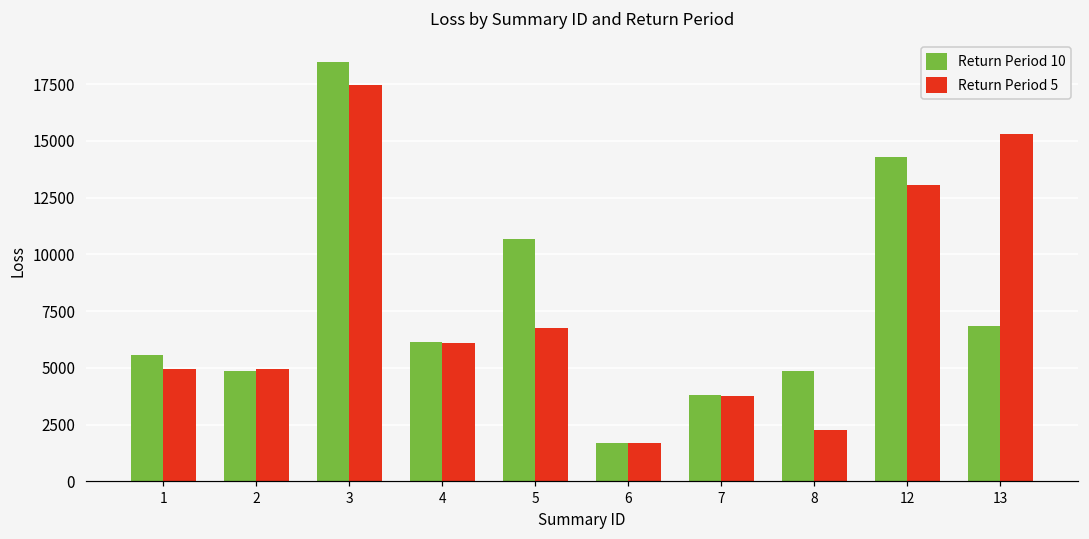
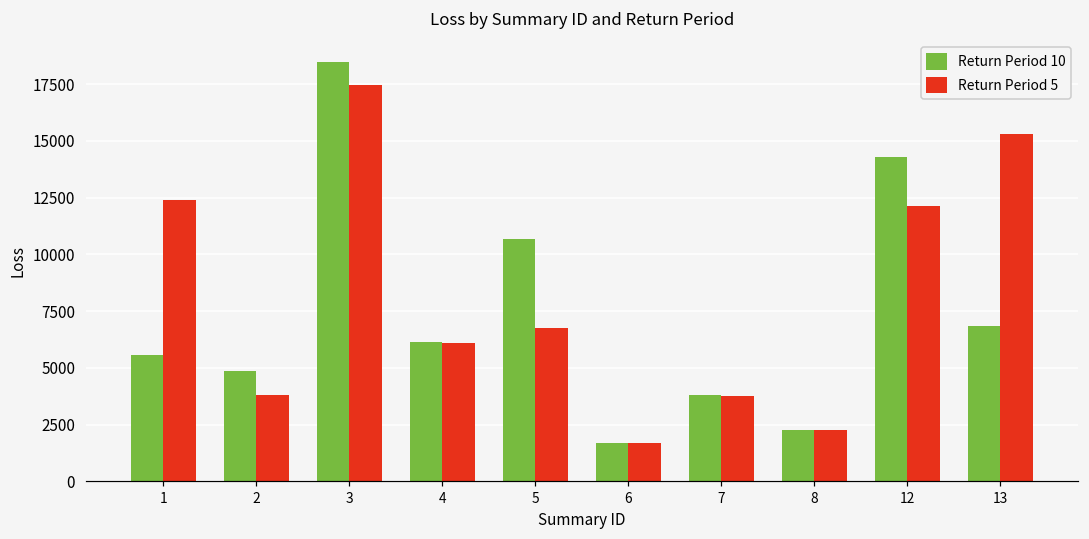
  {
    "Return Period 10": {
      "1": 5600,
      "2": 4900,
      "3": 18500,
      "4": 6100,
      "5": 10700,
      "6": 1700,
      "7": 3800,
-     "8": 4900,
+     "8": 2300,
      "12": 14300,
      "13": 6900
    },
    "Return Period 5": {
-     "1": 5000,
-     "2": 5000,
+     "1": 12400,
+     "2": 3800,
      "3": 17400,
      "4": 6100,
      "5": 6800,
      "6": 1700,
      "7": 3800,
      "8": 2300,
-     "12": 13100,
+     "12": 12100,
      "13": 15300
    }
  }
